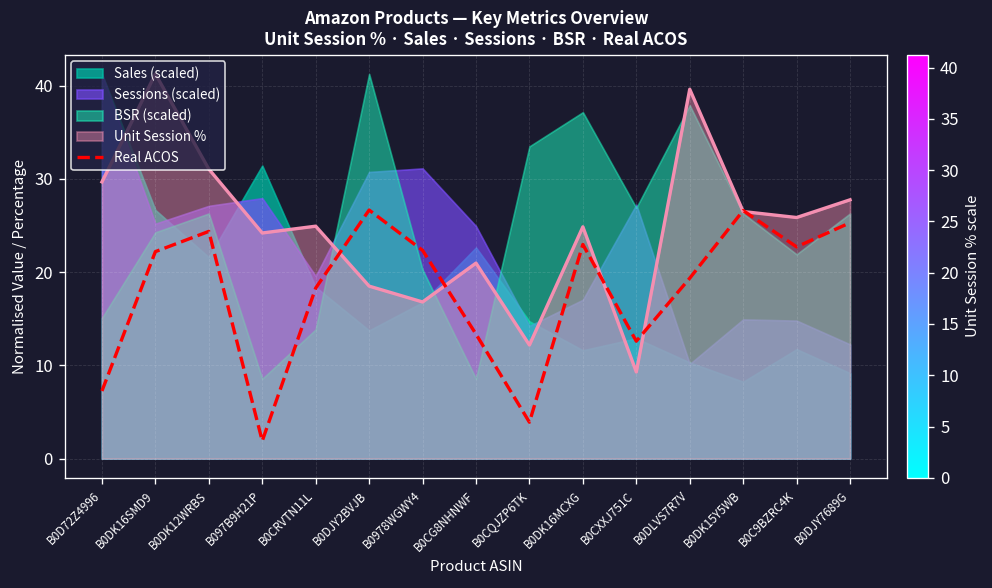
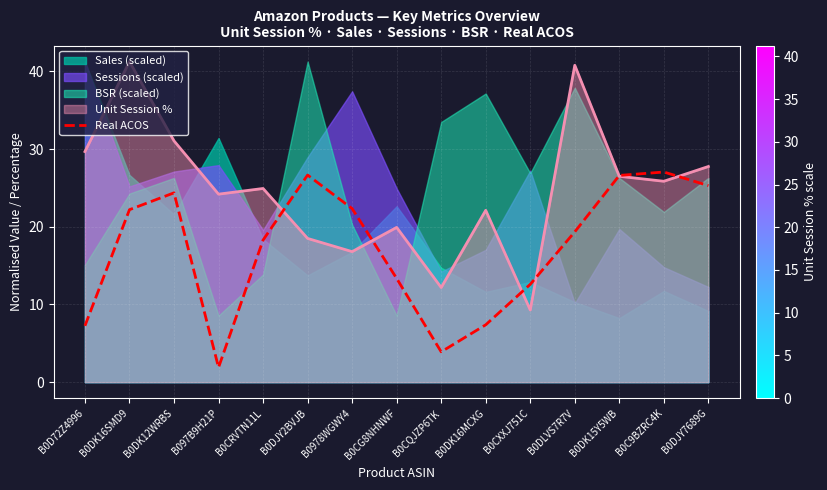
  {
    "Unit Session %": {
      "B0D72Z4996": 30,
      "B0DK12WRBS": 31,
      "B097B9H21P": 24,
      "B0CRVTN11L": 25,
      "B0DJY2BVJB": 19,
-     "B0CG8NHNWF": 21,
+     "B0CG8NHNWF": 20,
      "B0CQJZP6TK": 12,
-     "B0DK16MCXG": 25,
+     "B0DK16MCXG": 22,
      "B0CXXJ751C": 9,
-     "B0DLVS7R7V": 40,
+     "B0DLVS7R7V": 41,
      "B0C9BZRC4K": 26,
      "B0DJY7689G": 28
    },
    "Real ACOS": {
      "B0D72Z4996": 7,
      "B0DK16SMD9": 22,
      "B0DK12WRBS": 24,
      "B097B9H21P": 2,
      "B0DJY2BVJB": 27,
      "B0978WGWY4": 22,
      "B0CG8NHNWF": 13,
      "B0CQJZP6TK": 4,
-     "B0DK16MCXG": 23,
+     "B0DK16MCXG": 7,
      "B0DLVS7R7V": 19,
-     "B0C9BZRC4K": 23,
+     "B0C9BZRC4K": 27,
      "B0DJY7689G": 25
    },
    "Sessions (scaled)": {
      "B0DK16SMD9": 25,
      "B0DK12WRBS": 27,
      "B097B9H21P": 28,
      "B0CRVTN11L": 20,
-     "B0DJY2BVJB": 31,
-     "B0978WGWY4": 31,
+     "B0DJY2BVJB": 29,
+     "B0978WGWY4": 37,
      "B0CG8NHNWF": 25,
      "B0CQJZP6TK": 14,
      "B0DK16MCXG": 17,
      "B0CXXJ751C": 27,
-     "B0DK15Y5WB": 15,
+     "B0DK15Y5WB": 20,
      "B0C9BZRC4K": 15,
      "B0DJY7689G": 12
    }
  }
